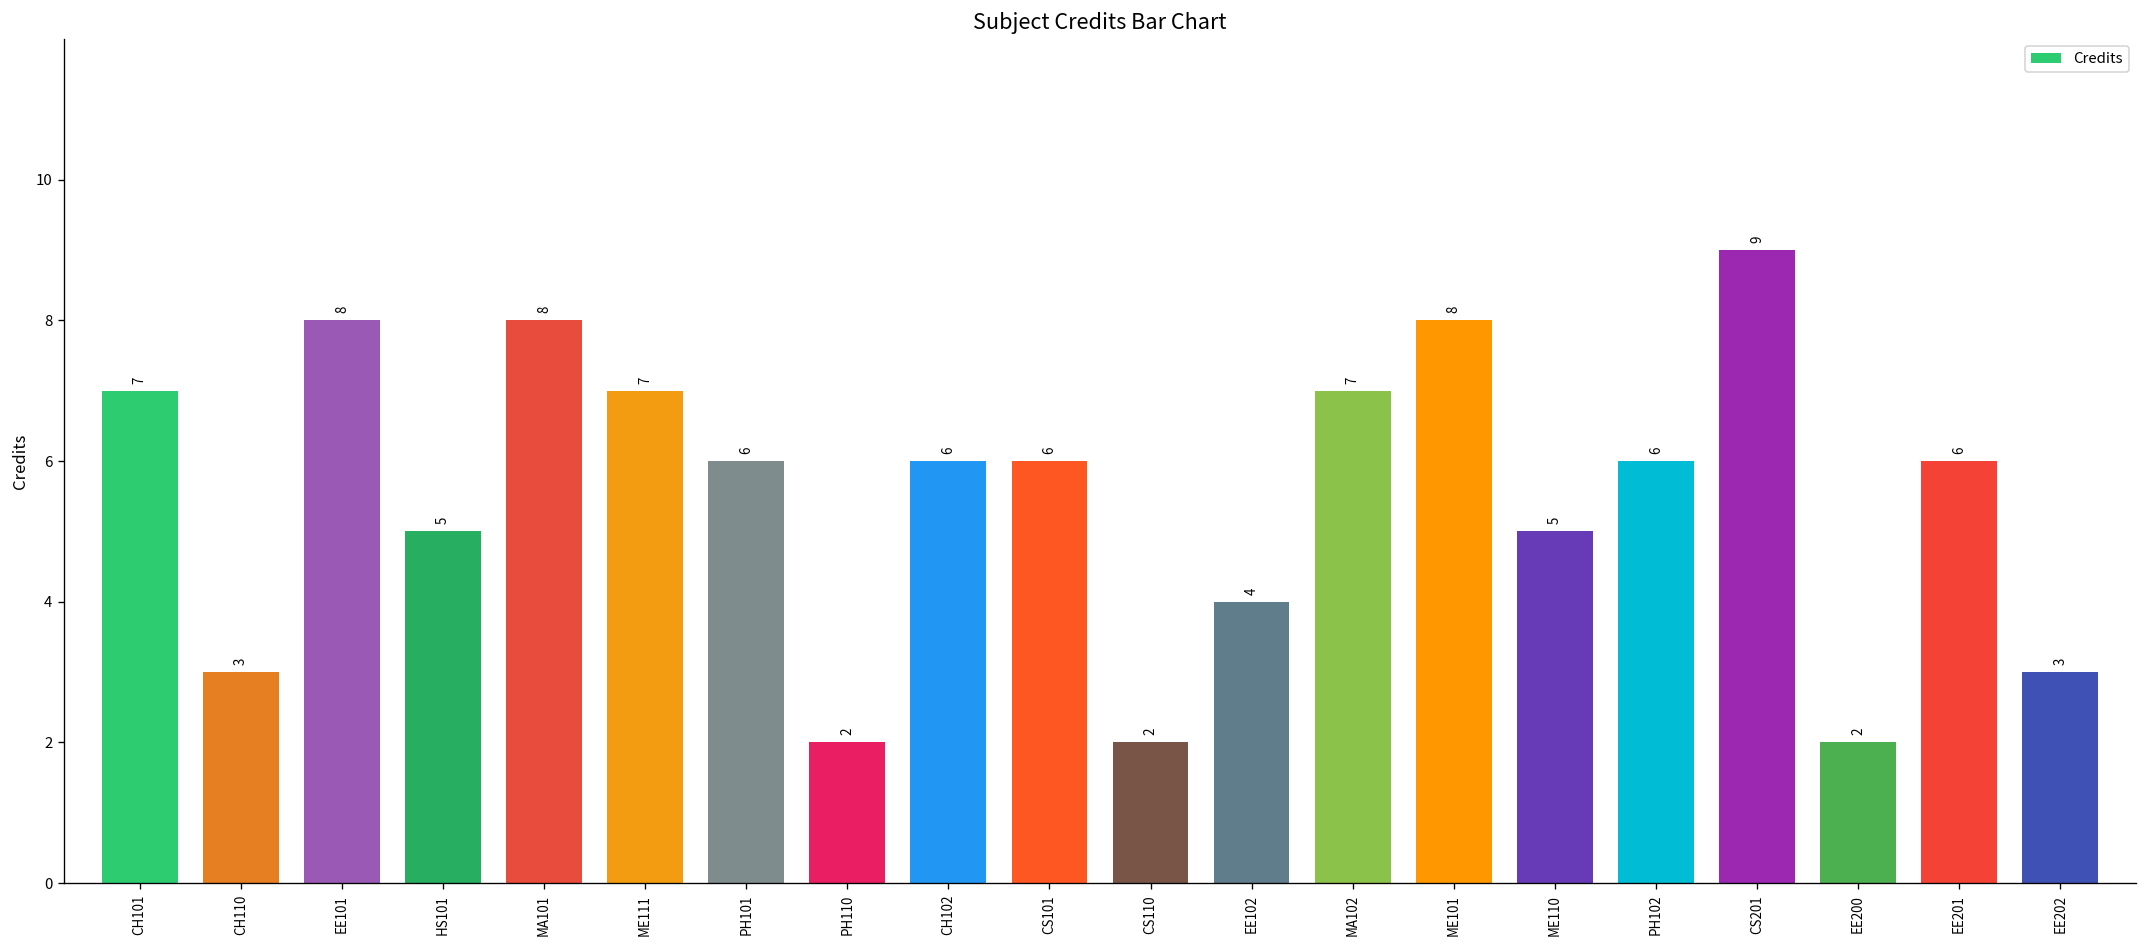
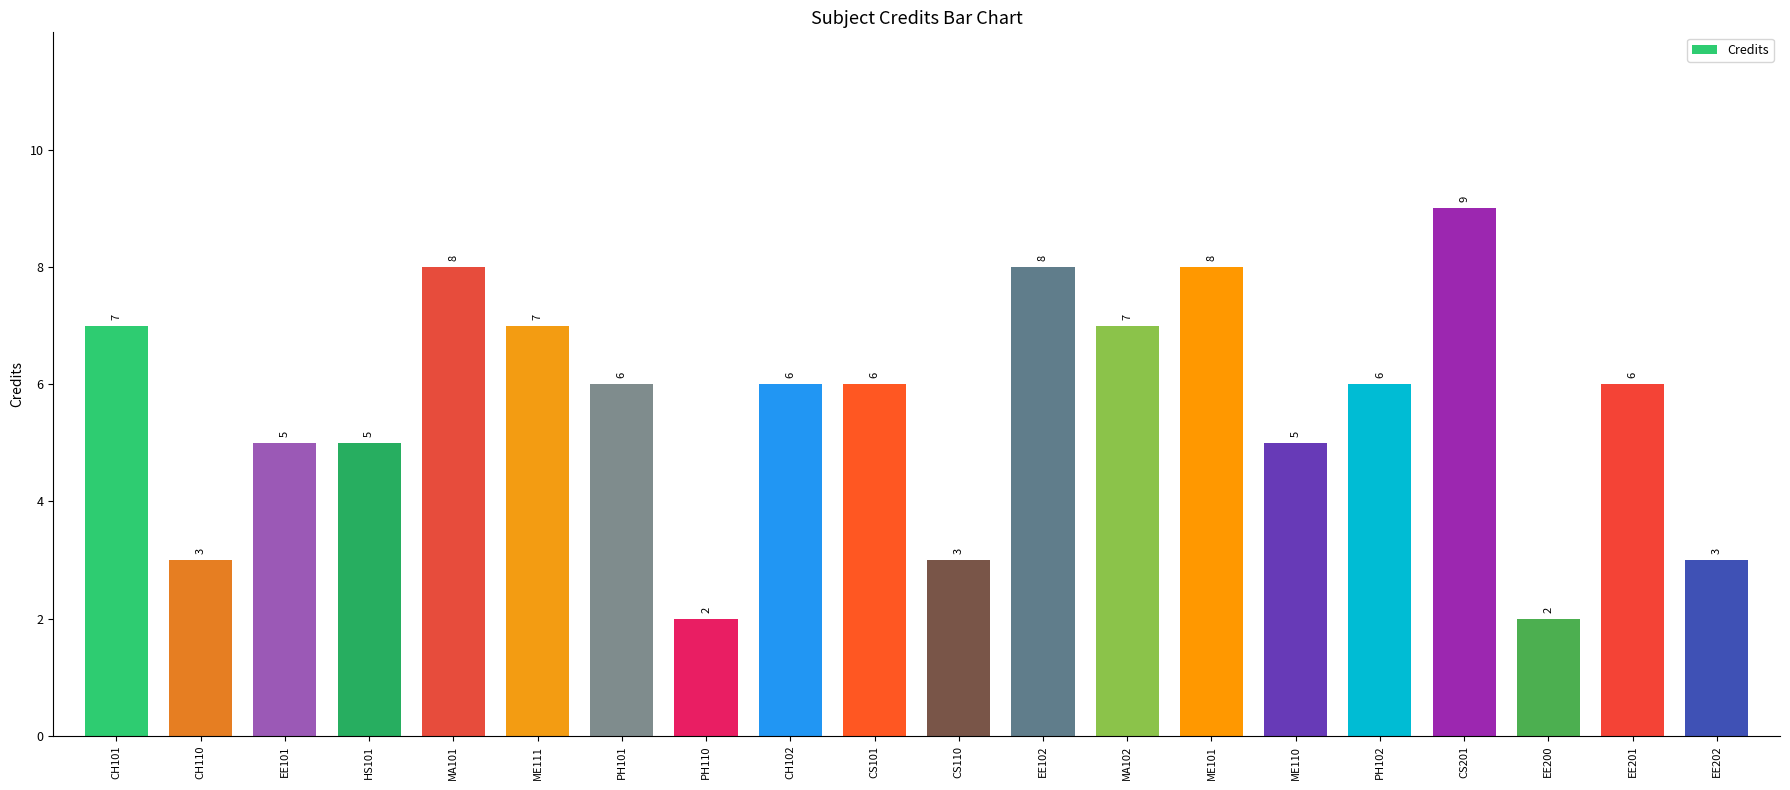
  {
    "CH101": 7,
    "CH110": 3,
-   "EE101": 8,
+   "EE101": 5,
    "HS101": 5,
    "MA101": 8,
    "ME111": 7,
    "PH101": 6,
    "PH110": 2,
    "CH102": 6,
    "CS101": 6,
-   "CS110": 2,
-   "EE102": 4,
+   "CS110": 3,
+   "EE102": 8,
    "MA102": 7,
    "ME101": 8,
    "ME110": 5,
    "PH102": 6,
    "CS201": 9,
    "EE200": 2,
    "EE201": 6,
    "EE202": 3
  }
